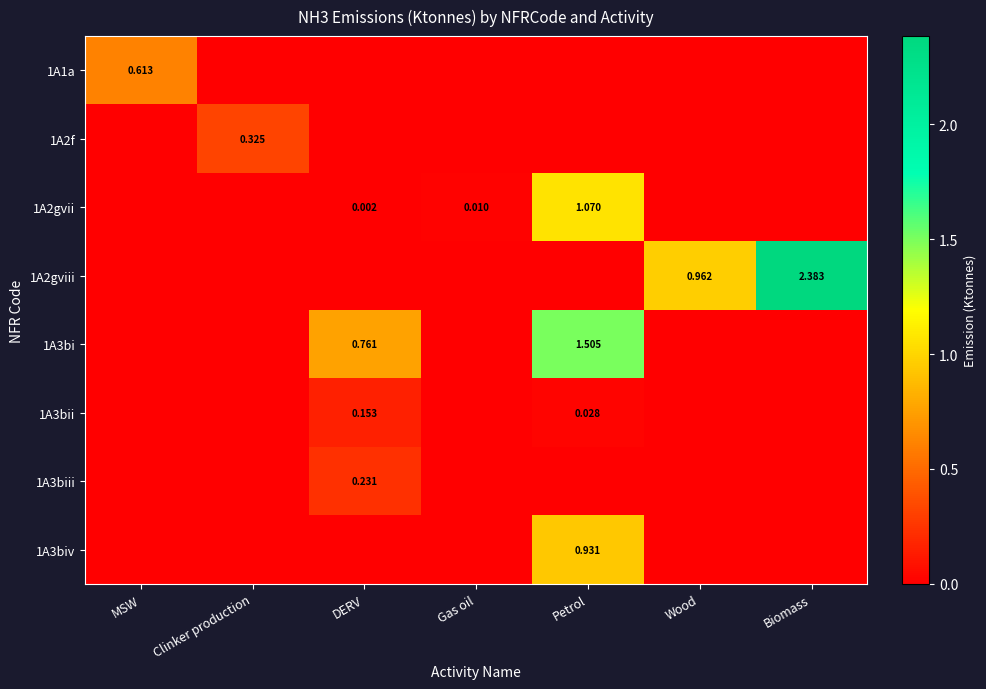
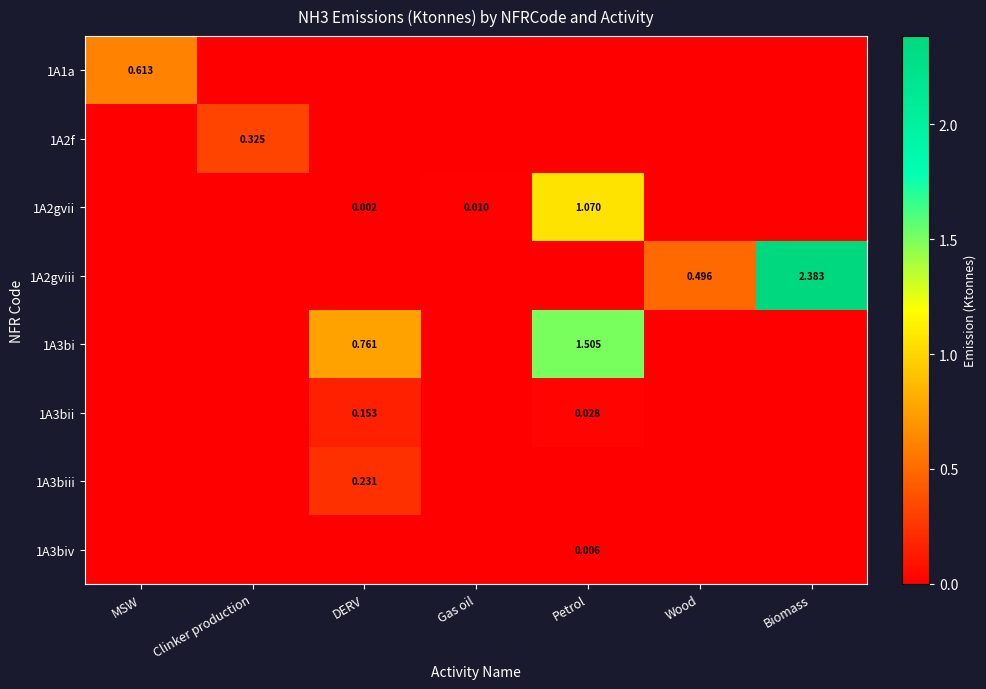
  {
    "1A1a": {
      "MSW": 0.613
    },
    "1A2f": {
      "Clinker production": 0.325
    },
    "1A2gvii": {
      "DERV": 0.002,
      "Gas oil": 0.010,
      "Petrol": 1.070
    },
    "1A2gviii": {
-     "Wood": 0.962,
+     "Wood": 0.496,
      "Biomass": 2.383
    },
    "1A3bi": {
      "DERV": 0.761,
      "Petrol": 1.505
    },
    "1A3bii": {
      "DERV": 0.153,
      "Petrol": 0.028
    },
    "1A3biii": {
      "DERV": 0.231
    },
    "1A3biv": {
-     "Petrol": 0.931
+     "Petrol": 0.006
    }
  }
